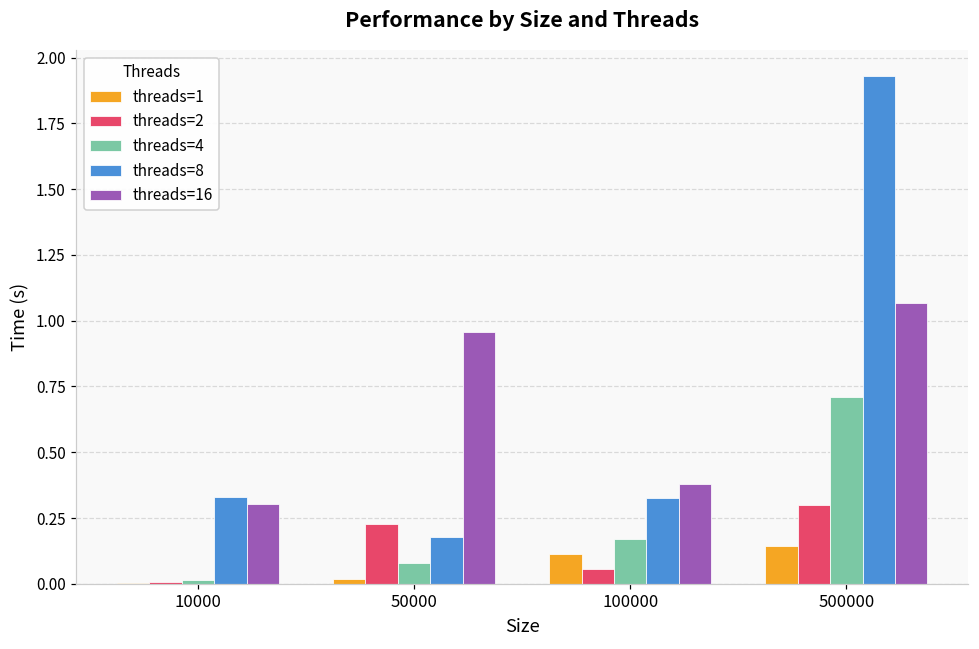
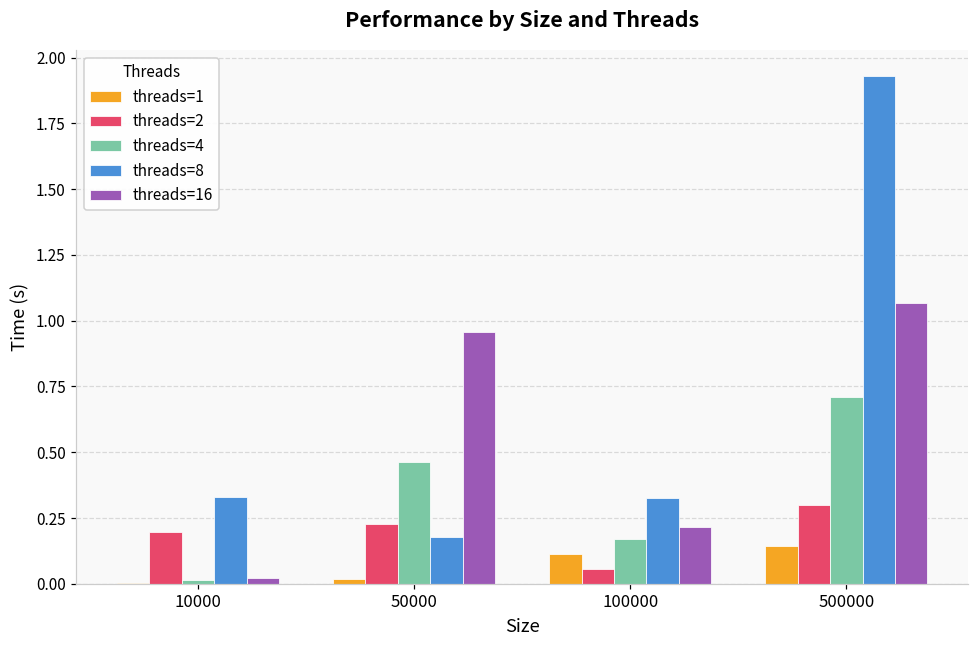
  {
    "threads=1": {
      "50000": 0.02,
      "100000": 0.12,
      "500000": 0.15
    },
    "threads=2": {
-     "10000": 0.01,
+     "10000": 0.20,
      "50000": 0.23,
      "100000": 0.06,
      "500000": 0.30
    },
    "threads=4": {
      "10000": 0.01,
-     "50000": 0.08,
+     "50000": 0.46,
      "100000": 0.17,
      "500000": 0.71
    },
    "threads=8": {
      "10000": 0.33,
      "50000": 0.18,
      "100000": 0.33,
      "500000": 1.93
    },
    "threads=16": {
-     "10000": 0.30,
+     "10000": 0.02,
      "50000": 0.96,
-     "100000": 0.38,
+     "100000": 0.22,
      "500000": 1.07
    }
  }
